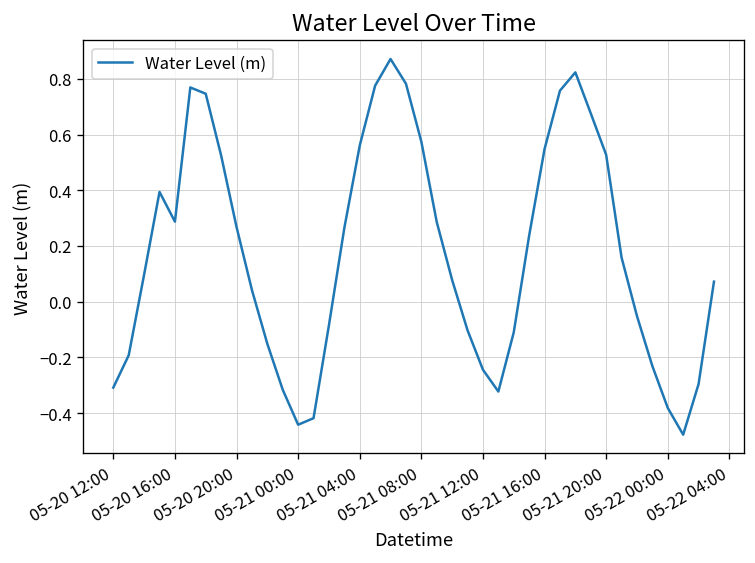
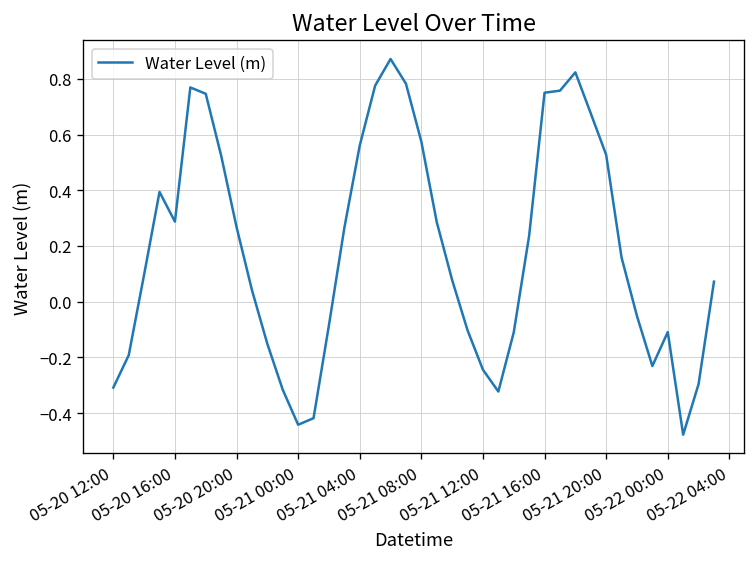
  {
    "05-20 12:00": -0.31,
    "05-20 16:00": 0.29,
    "05-20 20:00": 0.27,
    "05-21 00:00": -0.44,
    "05-21 04:00": 0.56,
    "05-21 08:00": 0.57,
    "05-21 12:00": -0.24,
-   "05-21 16:00": 0.55,
+   "05-21 16:00": 0.75,
    "05-21 20:00": 0.53,
-   "05-22 00:00": -0.38
+   "05-22 00:00": -0.11
  }
